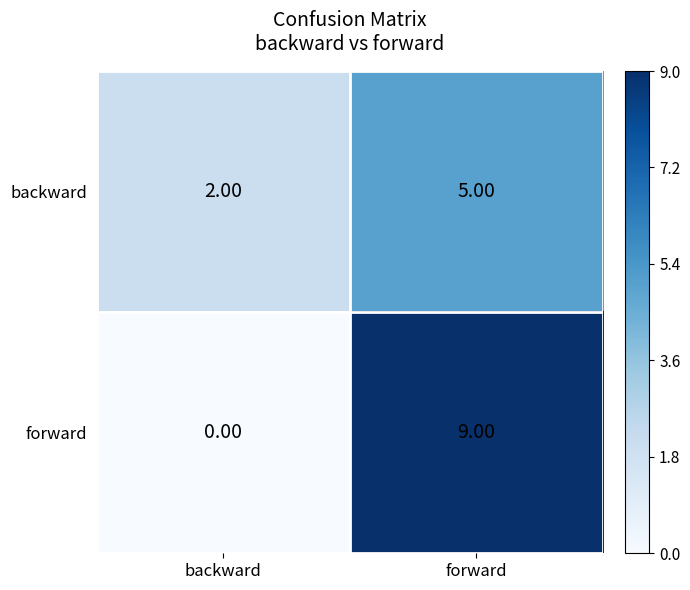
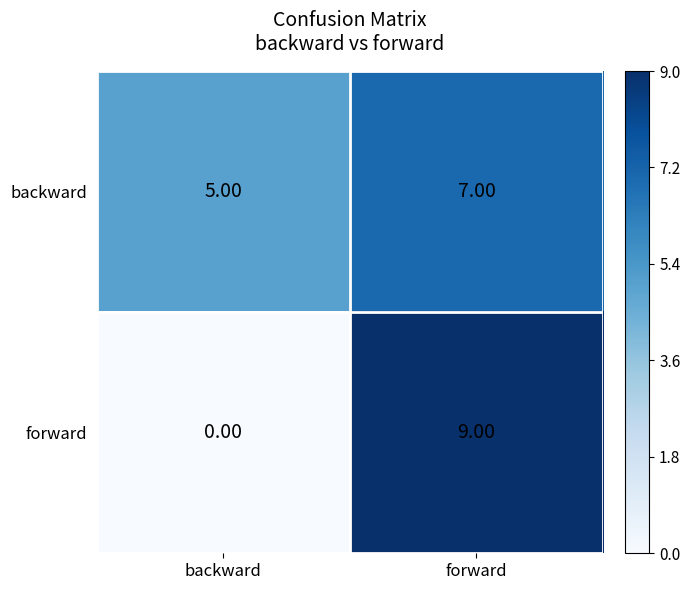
  {
    "backward": {
-     "backward": 2.00,
-     "forward": 5.00
+     "backward": 5.00,
+     "forward": 7.00
    },
    "forward": {
      "backward": 0.00,
      "forward": 9.00
    }
  }
